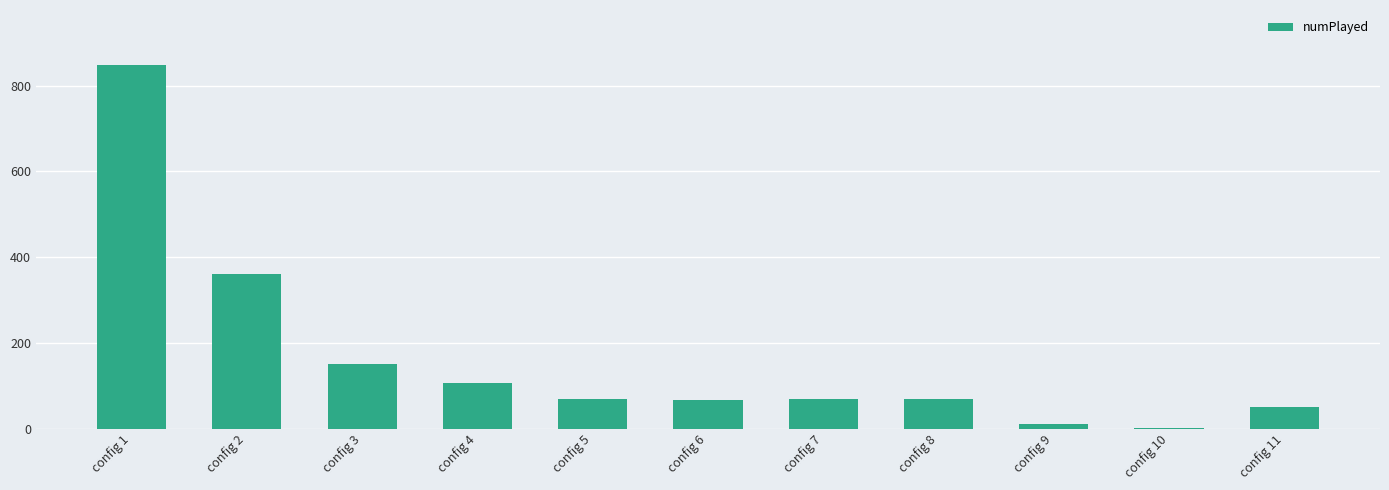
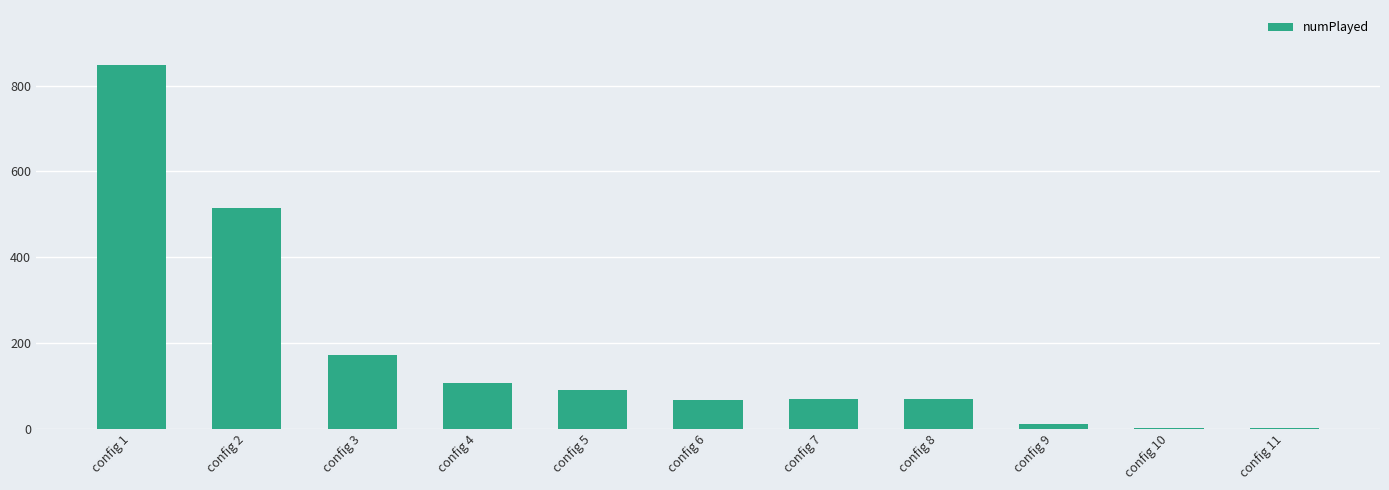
  {
    "config 1": 850,
-   "config 2": 360,
-   "config 3": 150,
+   "config 2": 520,
+   "config 3": 170,
    "config 4": 110,
-   "config 5": 70,
+   "config 5": 90,
    "config 6": 70,
    "config 7": 70,
    "config 8": 70,
    "config 9": 10,
-   "config 11": 50
+   "config 11": 0
  }
